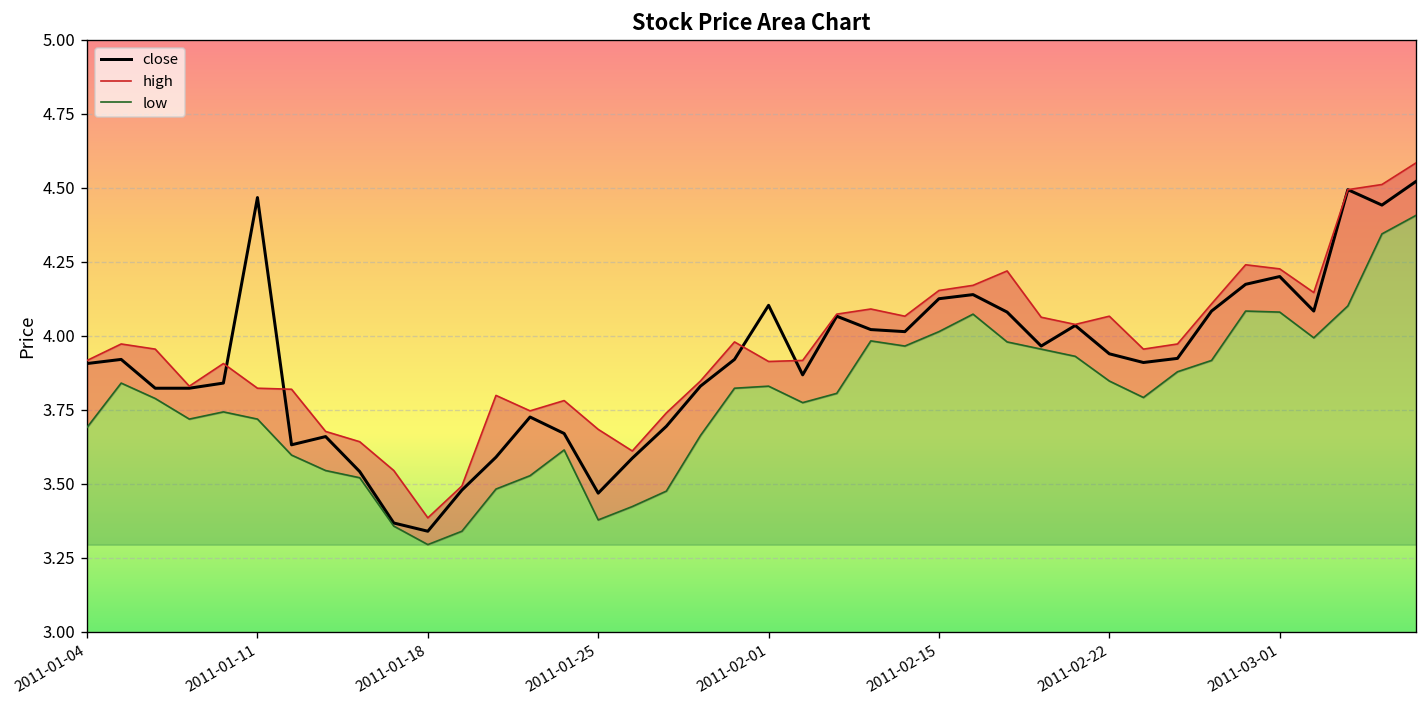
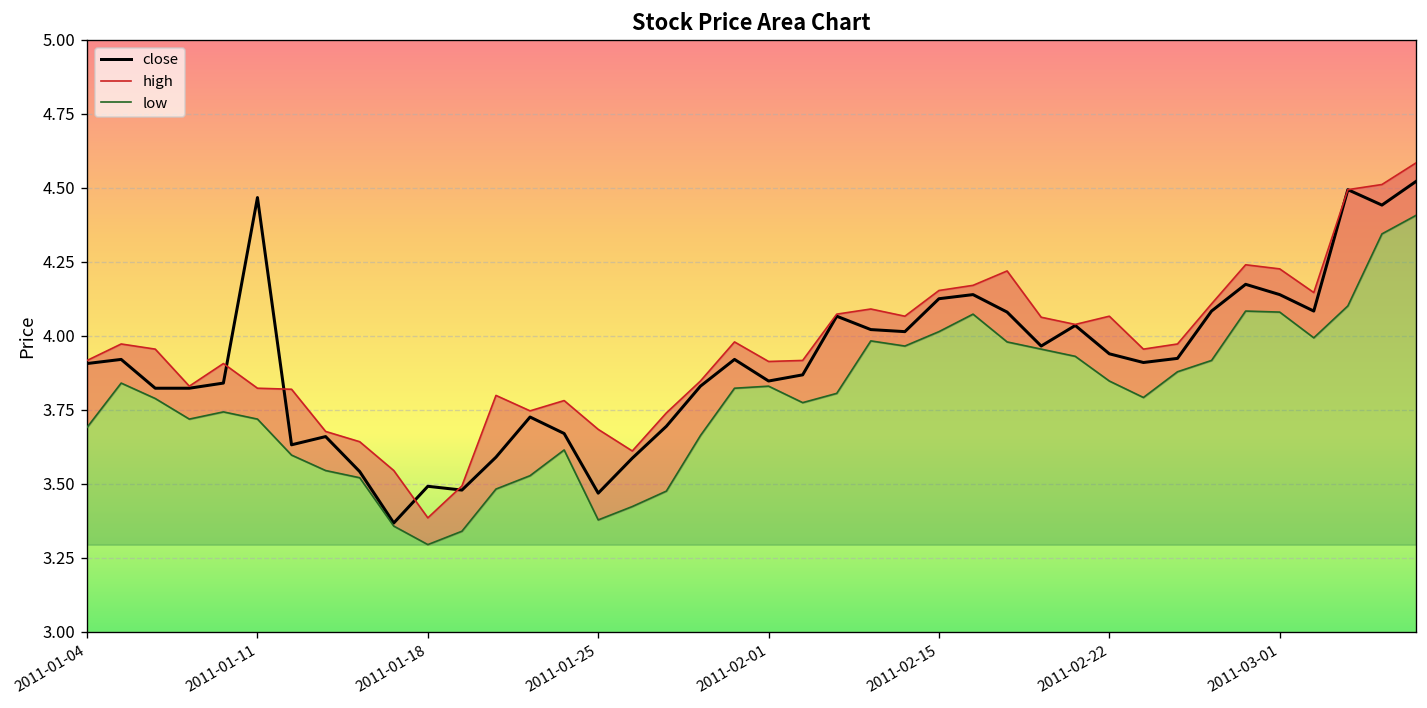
  {
    "close": {
      "2011-01-11": 4.47,
-     "2011-01-18": 3.34,
+     "2011-01-18": 3.49,
      "2011-01-25": 3.47,
-     "2011-02-01": 4.10,
+     "2011-02-01": 3.85,
      "2011-02-15": 4.13,
      "2011-02-22": 3.94,
-     "2011-03-01": 4.20
+     "2011-03-01": 4.14
    }
  }
